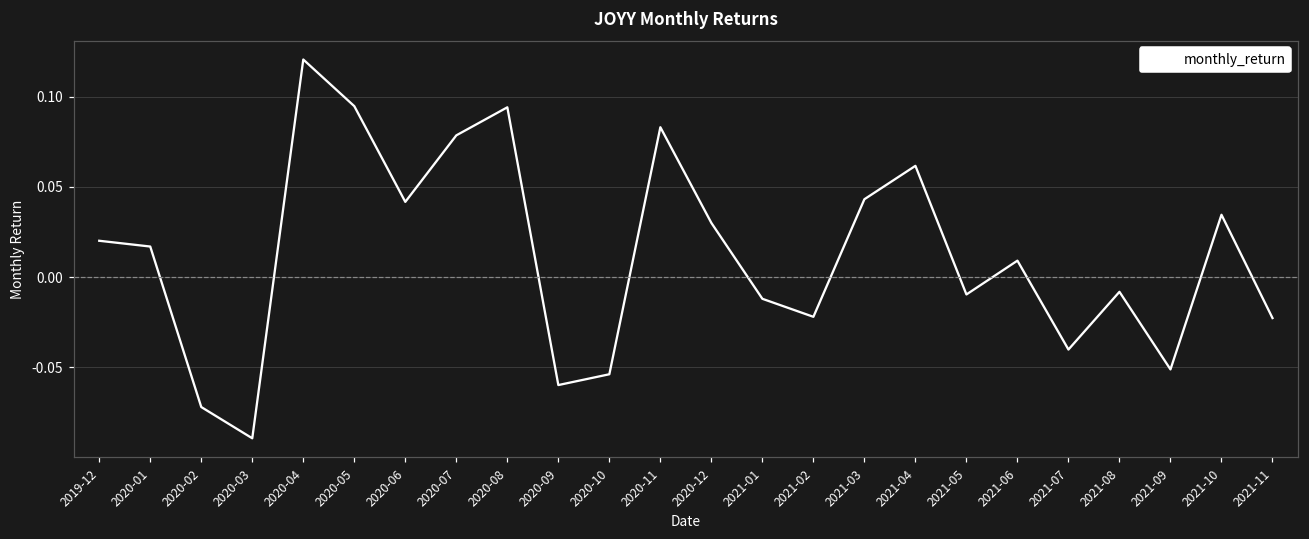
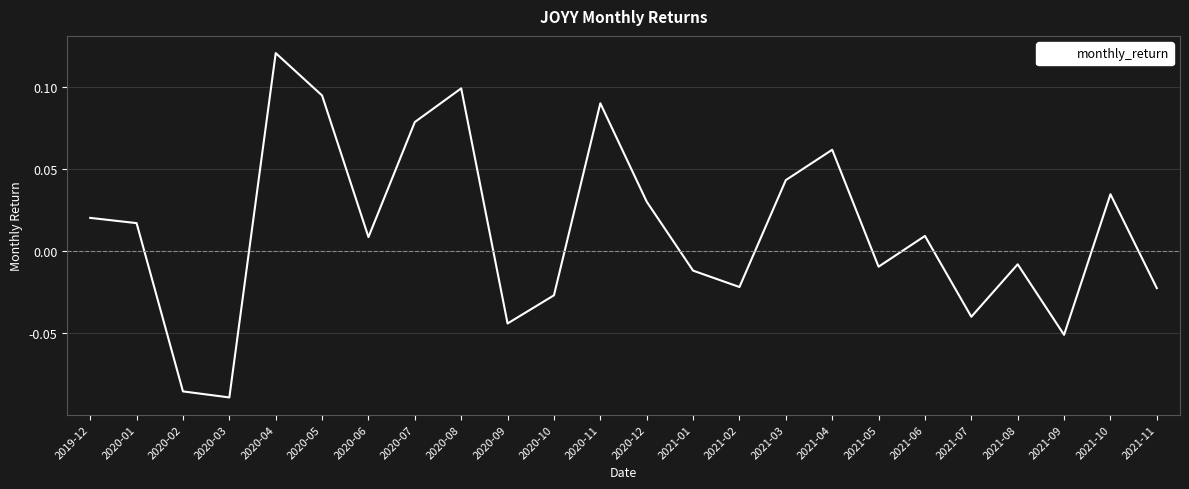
  {
    "2019-12": 0.020,
    "2020-01": 0.017,
-   "2020-02": -0.072,
+   "2020-02": -0.086,
    "2020-03": -0.089,
    "2020-04": 0.121,
    "2020-05": 0.095,
-   "2020-06": 0.042,
+   "2020-06": 0.008,
    "2020-07": 0.079,
-   "2020-08": 0.094,
-   "2020-09": -0.060,
-   "2020-10": -0.054,
-   "2020-11": 0.083,
+   "2020-08": 0.099,
+   "2020-09": -0.044,
+   "2020-10": -0.027,
+   "2020-11": 0.090,
    "2020-12": 0.030,
    "2021-01": -0.012,
    "2021-02": -0.022,
    "2021-03": 0.043,
    "2021-04": 0.062,
    "2021-05": -0.010,
    "2021-06": 0.009,
    "2021-07": -0.040,
    "2021-08": -0.008,
    "2021-09": -0.051,
    "2021-10": 0.035,
    "2021-11": -0.023
  }
